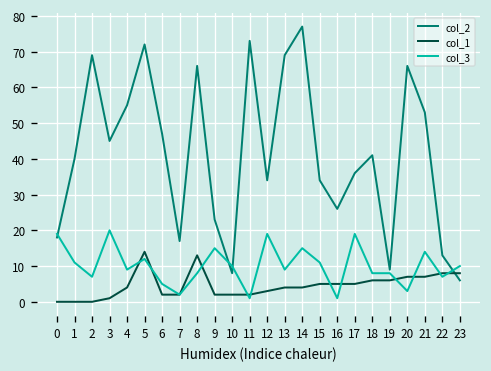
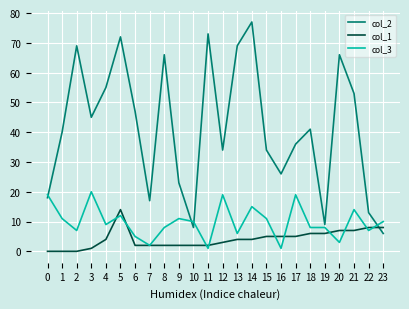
  {
    "col_2": {
      "0": 18,
      "1": 40,
      "2": 69,
      "3": 45,
      "4": 55,
      "5": 72,
      "6": 47,
      "7": 17,
      "8": 66,
      "9": 23,
      "10": 8,
      "11": 73,
      "12": 34,
      "13": 69,
      "14": 77,
      "15": 34,
      "16": 26,
      "17": 36,
      "18": 41,
      "19": 9,
      "20": 66,
      "21": 53,
      "22": 13,
      "23": 6
    },
    "col_1": {
      "0": 0,
      "1": 0,
      "2": 0,
      "3": 1,
      "4": 4,
      "5": 14,
      "6": 2,
-     "8": 13,
+     "8": 2,
      "9": 2,
      "10": 2,
      "11": 2,
      "12": 3,
      "13": 4,
      "14": 4,
      "15": 5,
      "16": 5,
      "17": 5,
      "18": 6,
      "19": 6,
      "20": 7,
      "21": 7,
      "22": 8,
      "23": 8
    },
    "col_3": {
      "0": 19,
      "1": 11,
      "2": 7,
      "3": 20,
      "4": 9,
      "5": 12,
      "6": 5,
      "8": 8,
-     "9": 15,
+     "9": 11,
      "10": 10,
      "11": 1,
      "12": 19,
-     "13": 9,
+     "13": 6,
      "14": 15,
      "15": 11,
      "16": 1,
      "17": 19,
      "18": 8,
      "19": 8,
      "20": 3,
      "21": 14,
      "22": 7,
      "23": 10
    }
  }
